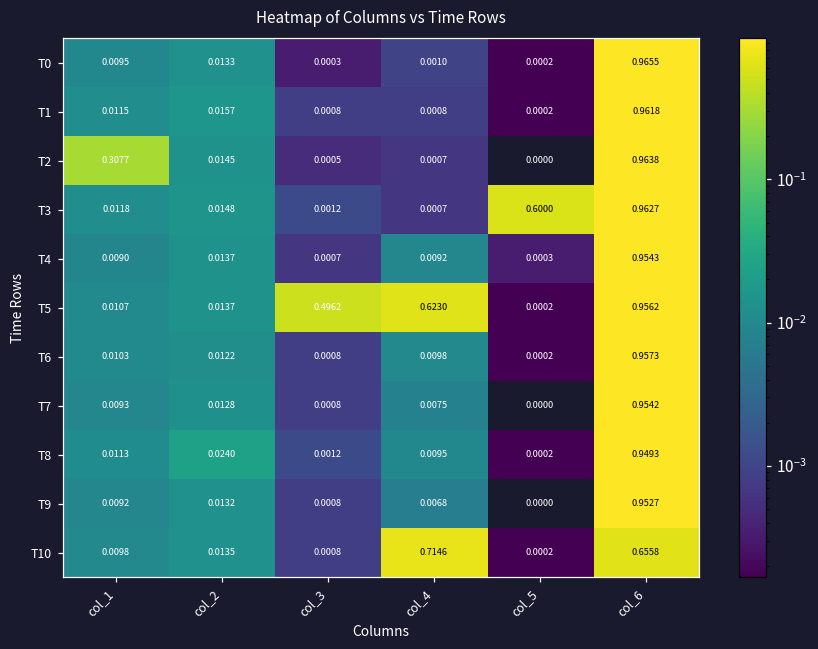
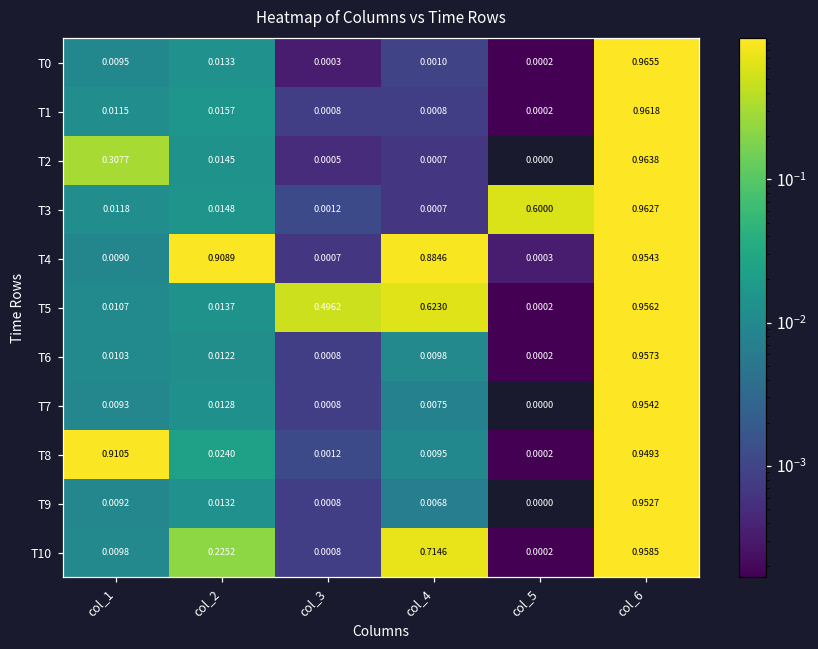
  {
    "T0": {
      "col_1": 0.0095,
      "col_2": 0.0133,
      "col_3": 0.0003,
      "col_4": 0.0010,
      "col_5": 0.0002,
      "col_6": 0.9655
    },
    "T1": {
      "col_1": 0.0115,
      "col_2": 0.0157,
      "col_3": 0.0008,
      "col_4": 0.0008,
      "col_5": 0.0002,
      "col_6": 0.9618
    },
    "T2": {
      "col_1": 0.3077,
      "col_2": 0.0145,
      "col_3": 0.0005,
      "col_4": 0.0007,
      "col_5": 0.0000,
      "col_6": 0.9638
    },
    "T3": {
      "col_1": 0.0118,
      "col_2": 0.0148,
      "col_3": 0.0012,
      "col_4": 0.0007,
      "col_5": 0.6000,
      "col_6": 0.9627
    },
    "T4": {
      "col_1": 0.0090,
-     "col_2": 0.0137,
+     "col_2": 0.9089,
      "col_3": 0.0007,
-     "col_4": 0.0092,
+     "col_4": 0.8846,
      "col_5": 0.0003,
      "col_6": 0.9543
    },
    "T5": {
      "col_1": 0.0107,
      "col_2": 0.0137,
      "col_3": 0.4962,
      "col_4": 0.6230,
      "col_5": 0.0002,
      "col_6": 0.9562
    },
    "T6": {
      "col_1": 0.0103,
      "col_2": 0.0122,
      "col_3": 0.0008,
      "col_4": 0.0098,
      "col_5": 0.0002,
      "col_6": 0.9573
    },
    "T7": {
      "col_1": 0.0093,
      "col_2": 0.0128,
      "col_3": 0.0008,
      "col_4": 0.0075,
      "col_5": 0.0000,
      "col_6": 0.9542
    },
    "T8": {
-     "col_1": 0.0113,
+     "col_1": 0.9105,
      "col_2": 0.0240,
      "col_3": 0.0012,
      "col_4": 0.0095,
      "col_5": 0.0002,
      "col_6": 0.9493
    },
    "T9": {
      "col_1": 0.0092,
      "col_2": 0.0132,
      "col_3": 0.0008,
      "col_4": 0.0068,
      "col_5": 0.0000,
      "col_6": 0.9527
    },
    "T10": {
      "col_1": 0.0098,
-     "col_2": 0.0135,
+     "col_2": 0.2252,
      "col_3": 0.0008,
      "col_4": 0.7146,
      "col_5": 0.0002,
-     "col_6": 0.6558
+     "col_6": 0.9585
    }
  }
